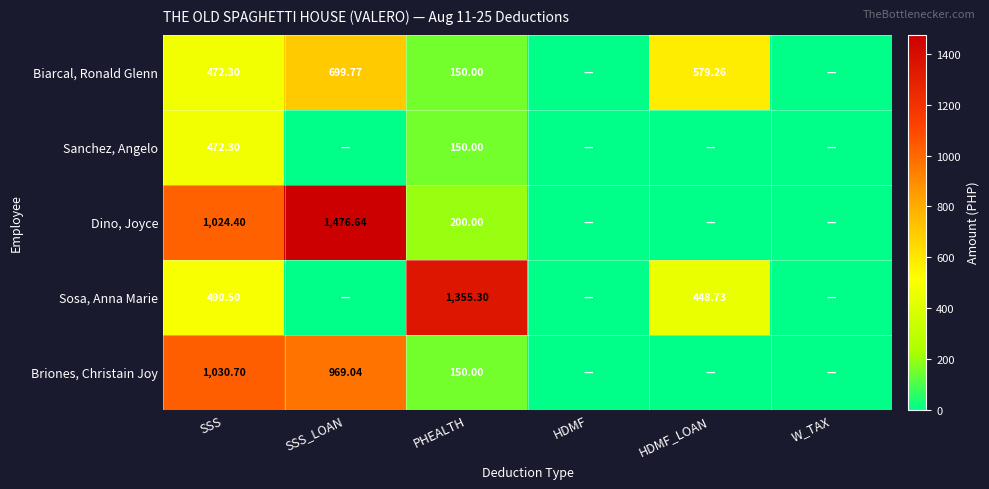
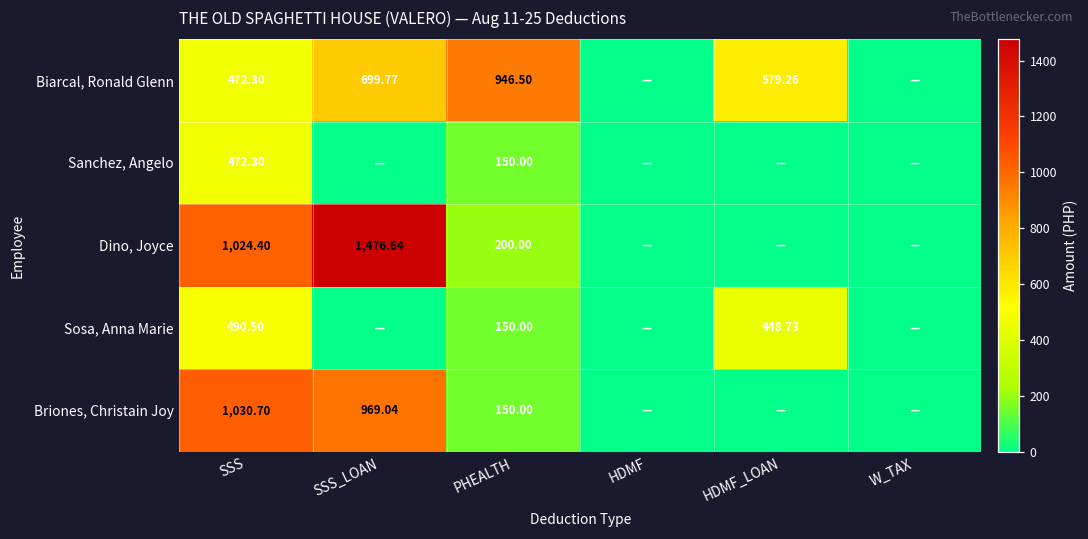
  {
    "Biarcal, Ronald Glenn": {
      "SSS": "472.30",
      "SSS_LOAN": "699.77",
-     "PHEALTH": "150.00",
+     "PHEALTH": "946.50",
      "HDMF_LOAN": "579.26"
    },
    "Sanchez, Angelo": {
      "SSS": "472.30",
      "PHEALTH": "150.00"
    },
    "Dino, Joyce": {
      "SSS": "1,024.40",
      "SSS_LOAN": "1,476.64",
      "PHEALTH": "200.00"
    },
    "Sosa, Anna Marie": {
      "SSS": "490.50",
-     "PHEALTH": "1,355.30",
+     "PHEALTH": "150.00",
      "HDMF_LOAN": "448.73"
    },
    "Briones, Christain Joy": {
      "SSS": "1,030.70",
      "SSS_LOAN": "969.04",
      "PHEALTH": "150.00"
    }
  }
